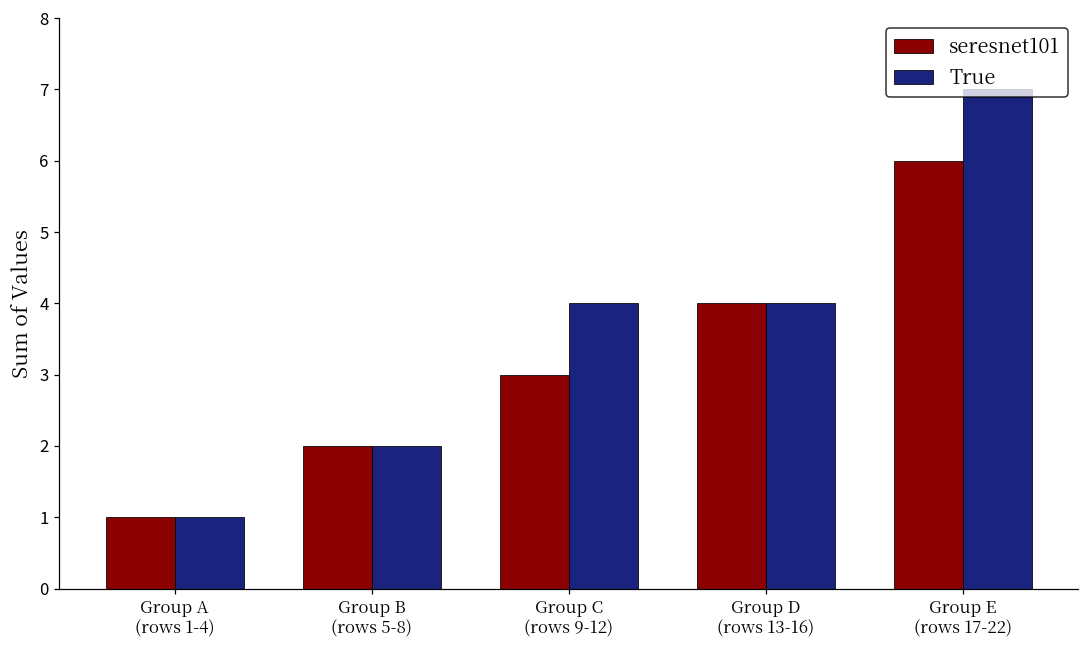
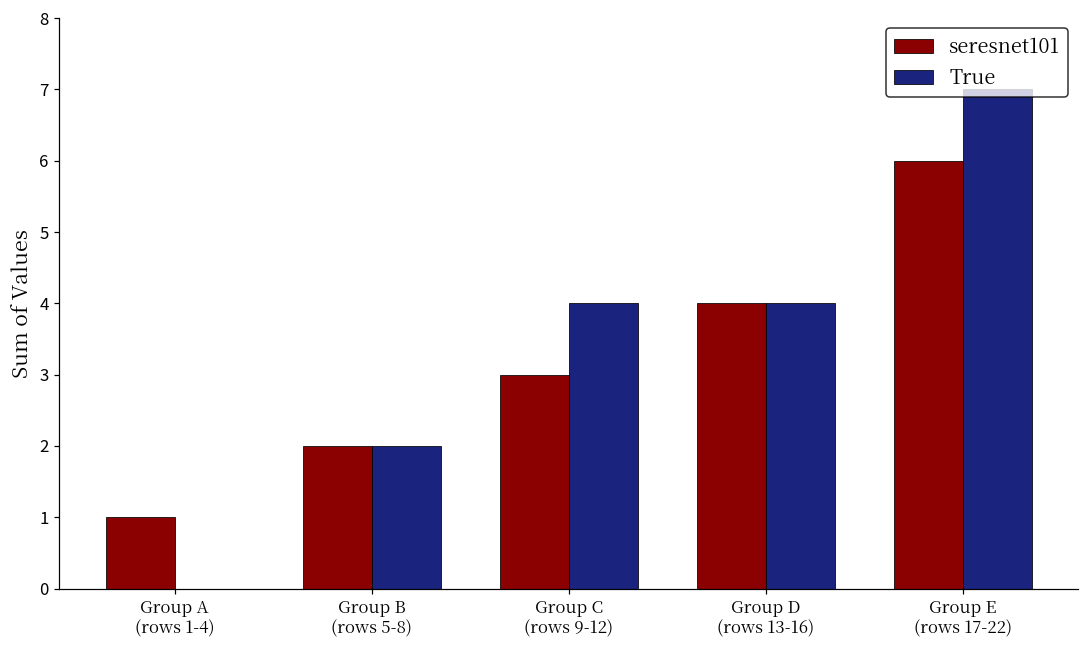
  {
    "seresnet101": {
      "Group A (rows 1-4)": 1,
      "Group B (rows 5-8)": 2,
      "Group C (rows 9-12)": 3,
      "Group D (rows 13-16)": 4,
      "Group E (rows 17-22)": 6
    },
    "True": {
-     "Group A (rows 1-4)": 1,
+     "Group A (rows 1-4)": 0,
      "Group B (rows 5-8)": 2,
      "Group C (rows 9-12)": 4,
      "Group D (rows 13-16)": 4
    }
  }
